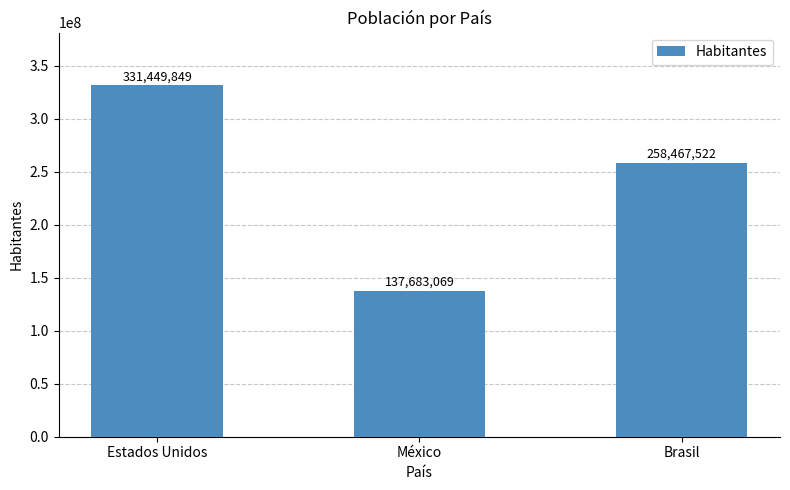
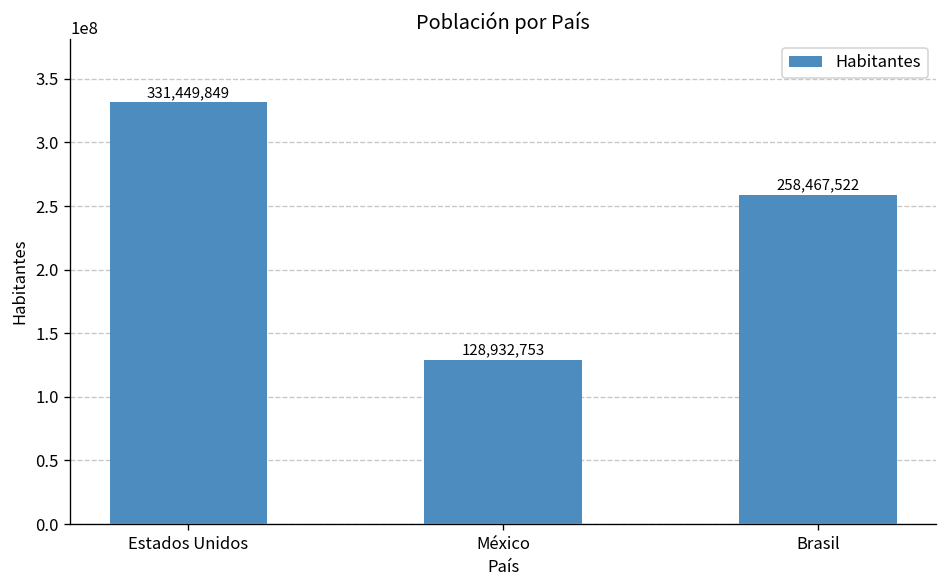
  {
    "Estados Unidos": "331,449,849",
-   "México": "137,683,069",
+   "México": "128,932,753",
    "Brasil": "258,467,522"
  }
